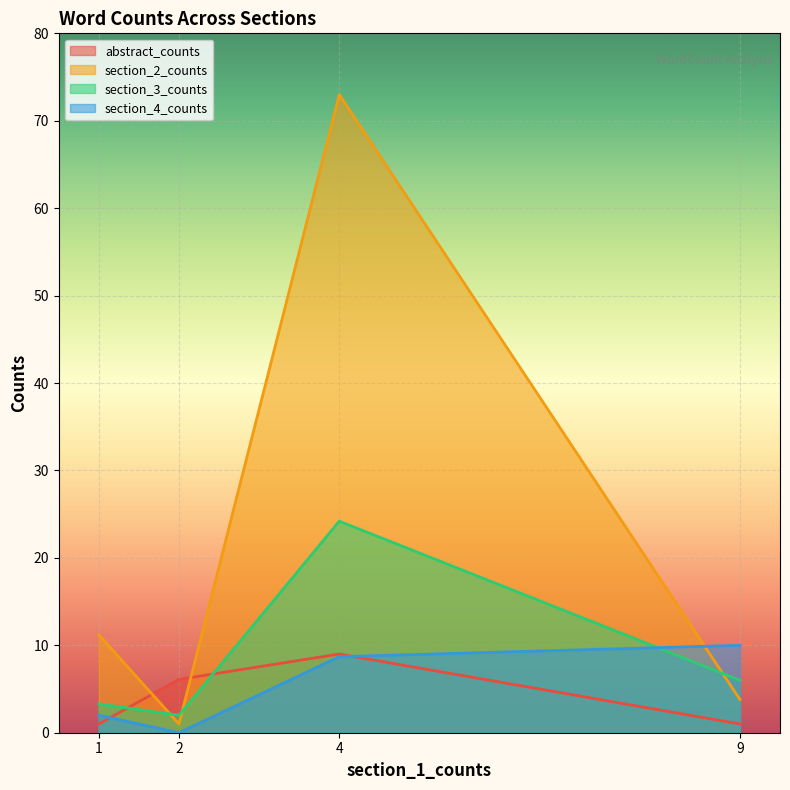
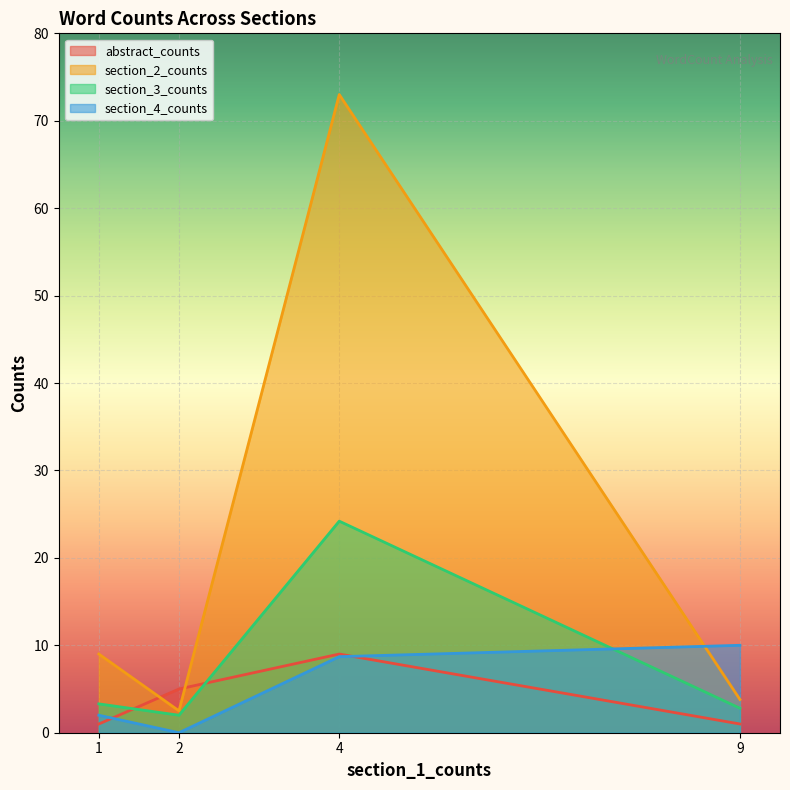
  {
    "abstract_counts": {
      "1": 1,
-     "2": 6,
+     "2": 5,
      "4": 9,
      "9": 1
    },
    "section_2_counts": {
-     "1": 11,
-     "2": 1,
+     "1": 9,
+     "2": 3,
      "4": 73,
      "9": 4
    },
    "section_3_counts": {
      "1": 3,
      "2": 2,
      "4": 24,
-     "9": 6
+     "9": 3
    },
    "section_4_counts": {
      "1": 2,
      "2": 0,
      "4": 9,
      "9": 10
    }
  }
